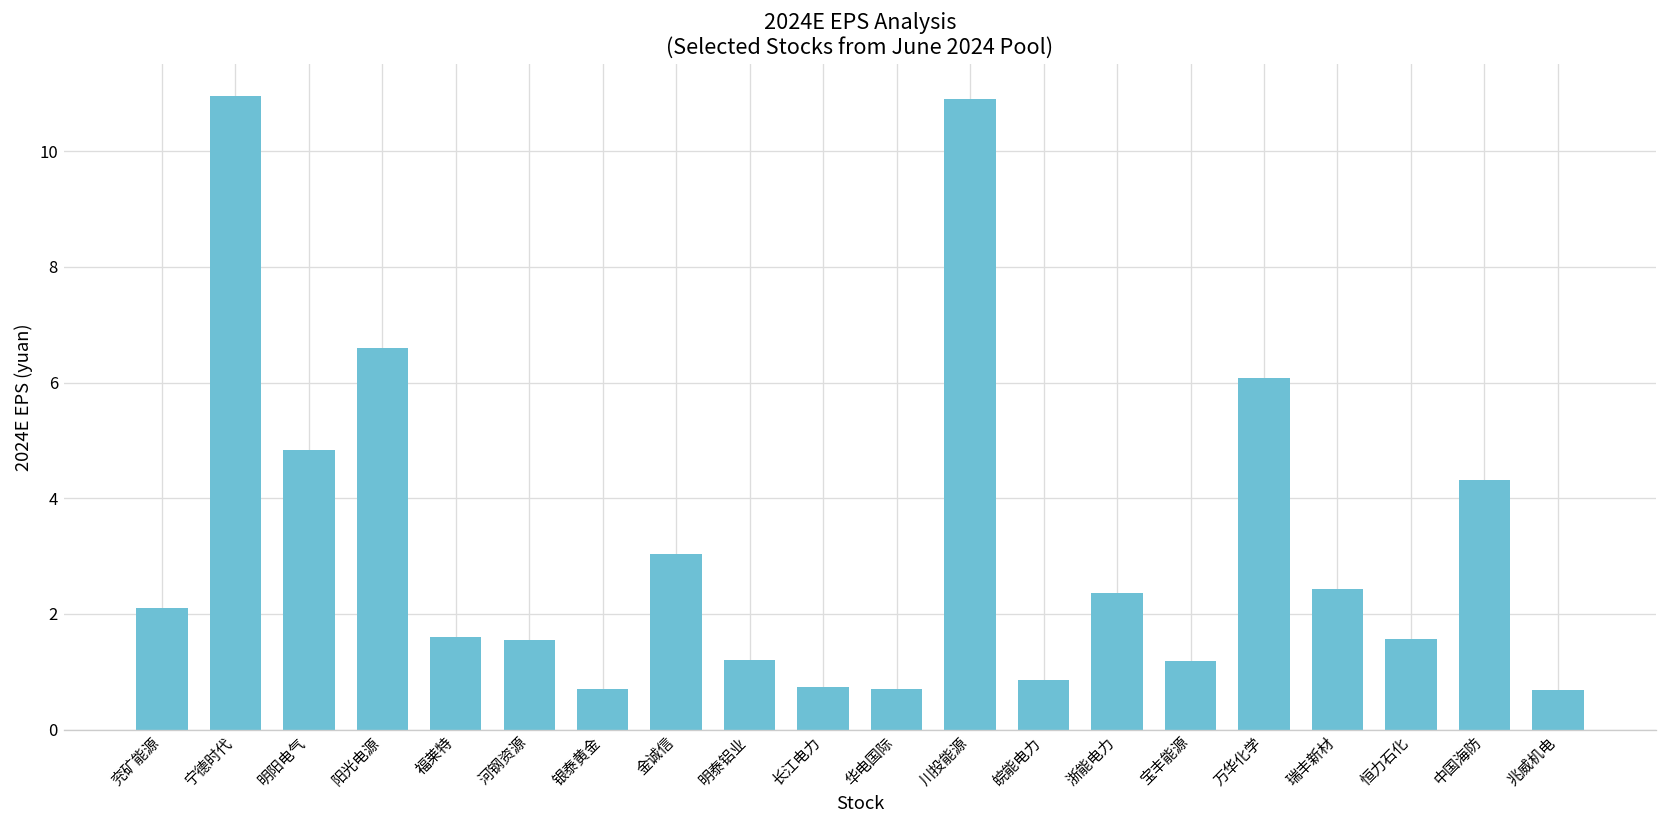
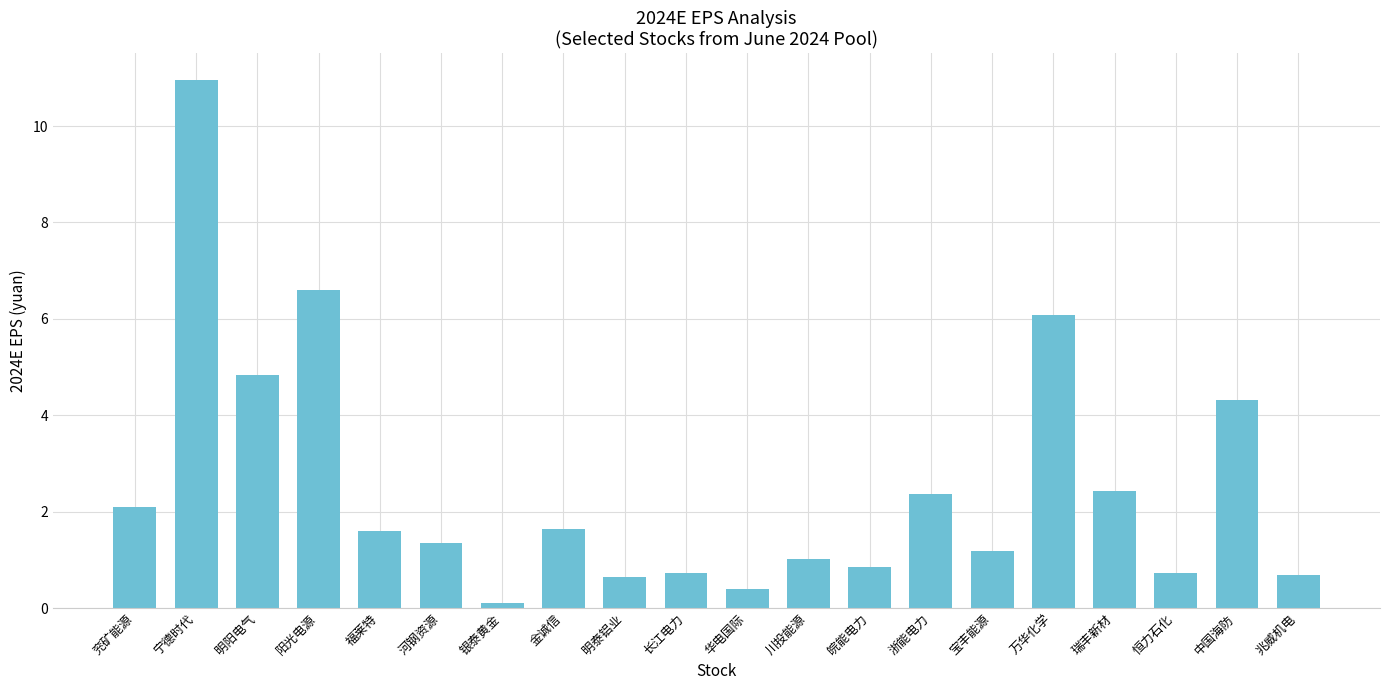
  {
    "兖矿能源": 2.1,
    "宁德时代": 11.0,
    "明阳电气": 4.8,
    "阳光电源": 6.6,
    "福莱特": 1.6,
-   "河钢资源": 1.6,
-   "银泰黄金": 0.7,
-   "金诚信": 3.0,
-   "明泰铝业": 1.2,
+   "河钢资源": 1.4,
+   "银泰黄金": 0.1,
+   "金诚信": 1.6,
+   "明泰铝业": 0.7,
    "长江电力": 0.7,
-   "华电国际": 0.7,
-   "川投能源": 10.9,
+   "华电国际": 0.4,
+   "川投能源": 1.0,
    "皖能电力": 0.9,
    "浙能电力": 2.4,
    "宝丰能源": 1.2,
    "万华化学": 6.1,
    "瑞丰新材": 2.4,
-   "恒力石化": 1.6,
+   "恒力石化": 0.7,
    "中国海防": 4.3,
    "兆威机电": 0.7
  }
